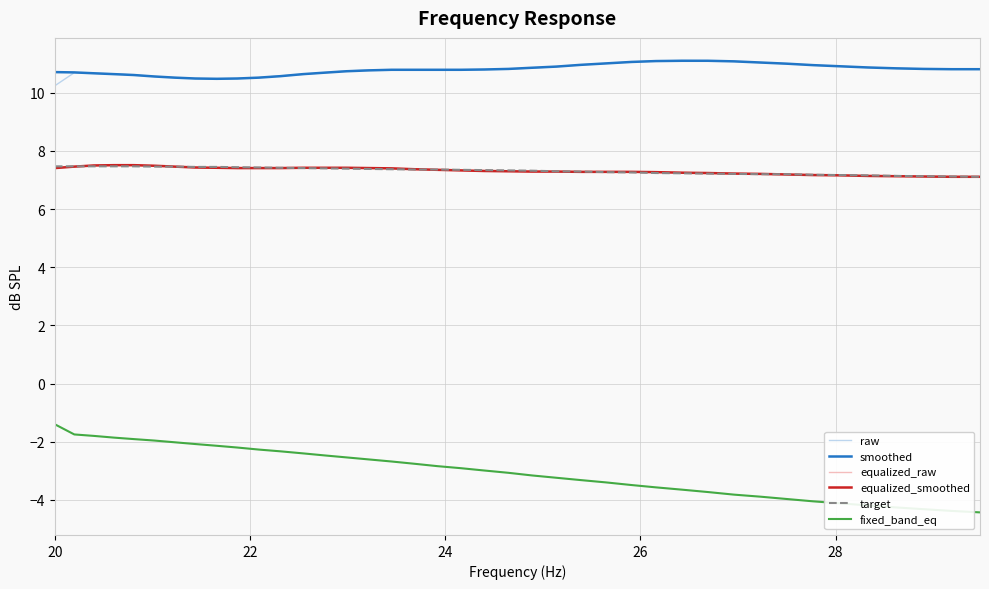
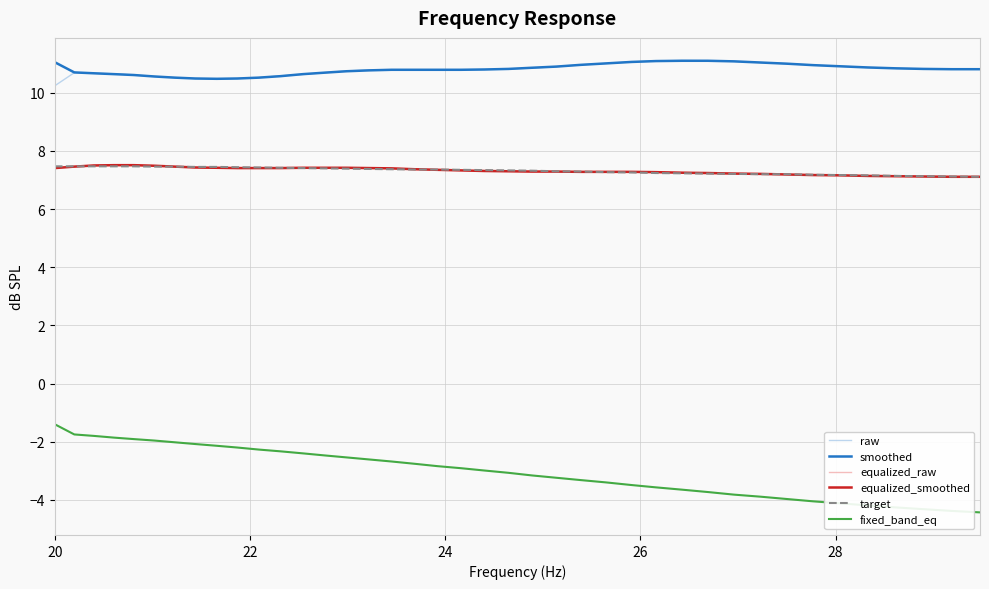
  {
    "raw": {
      "20": 10.2
    },
    "smoothed": {
-     "20": 10.7
+     "20": 11.1
    },
    "fixed_band_eq": {
      "20": -1.4
    }
  }
